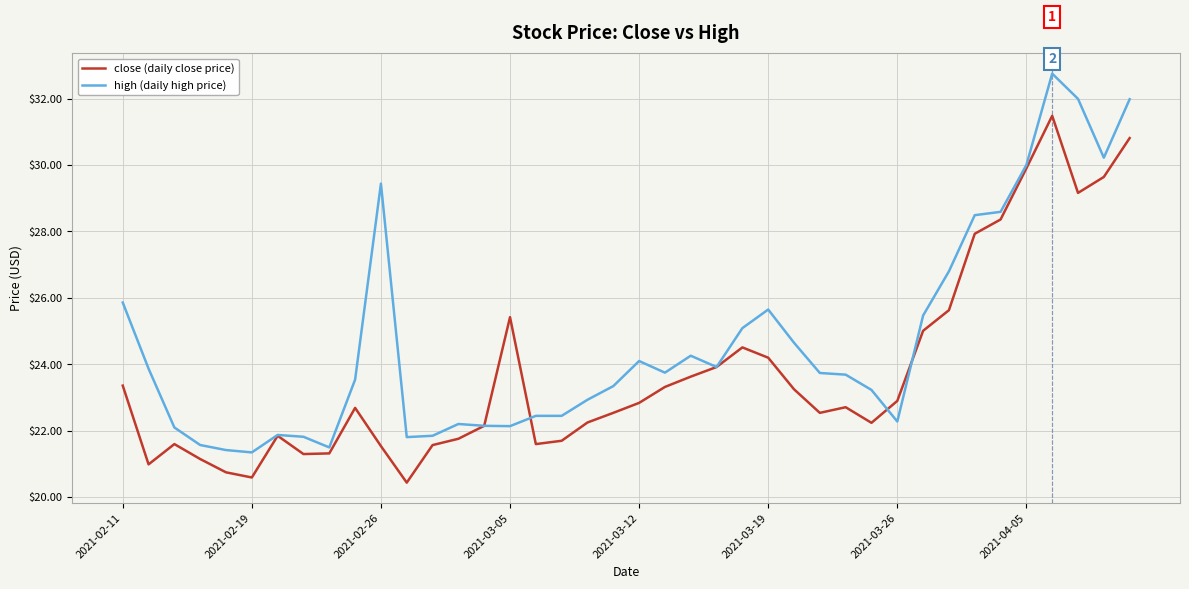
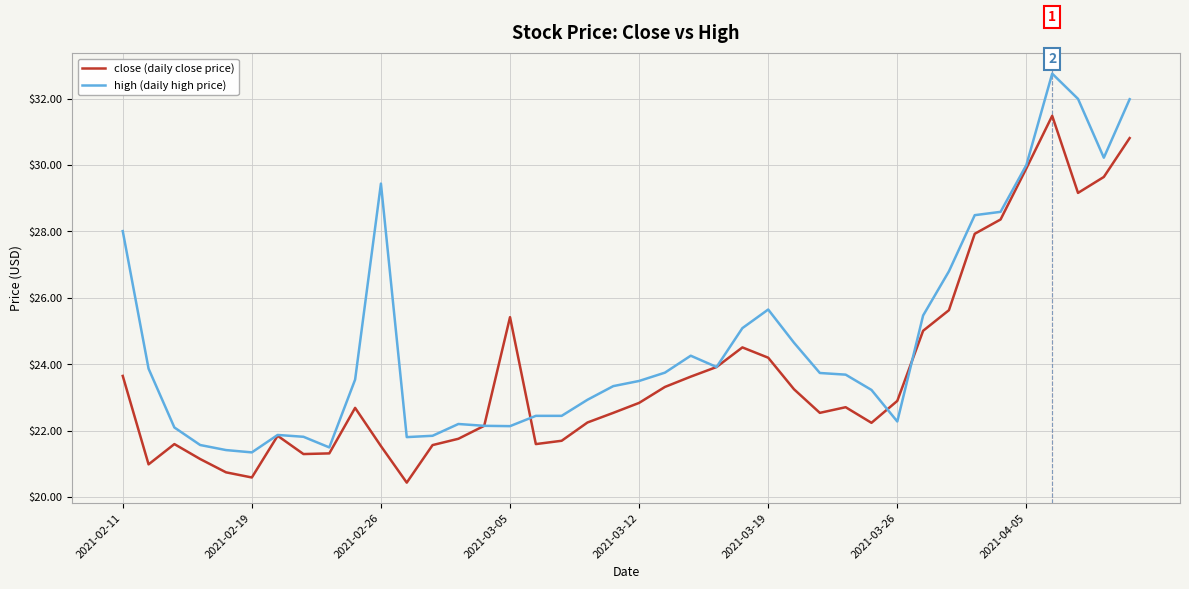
  {
    "close (daily close price)": {
-     "2021-02-11": "$23.4",
+     "2021-02-11": "$23.7",
      "2021-02-19": "$20.6",
      "2021-02-26": "$21.5",
      "2021-03-05": "$25.4",
      "2021-03-12": "$22.8",
      "2021-03-19": "$24.2",
      "2021-03-26": "$22.9",
      "2021-04-05": "$29.9"
    },
    "high (daily high price)": {
-     "2021-02-11": "$25.9",
+     "2021-02-11": "$28.0",
      "2021-02-19": "$21.4",
      "2021-02-26": "$29.4",
      "2021-03-05": "$22.1",
-     "2021-03-12": "$24.1",
+     "2021-03-12": "$23.5",
      "2021-03-19": "$25.7",
      "2021-03-26": "$22.3",
      "2021-04-05": "$30.0"
    }
  }
